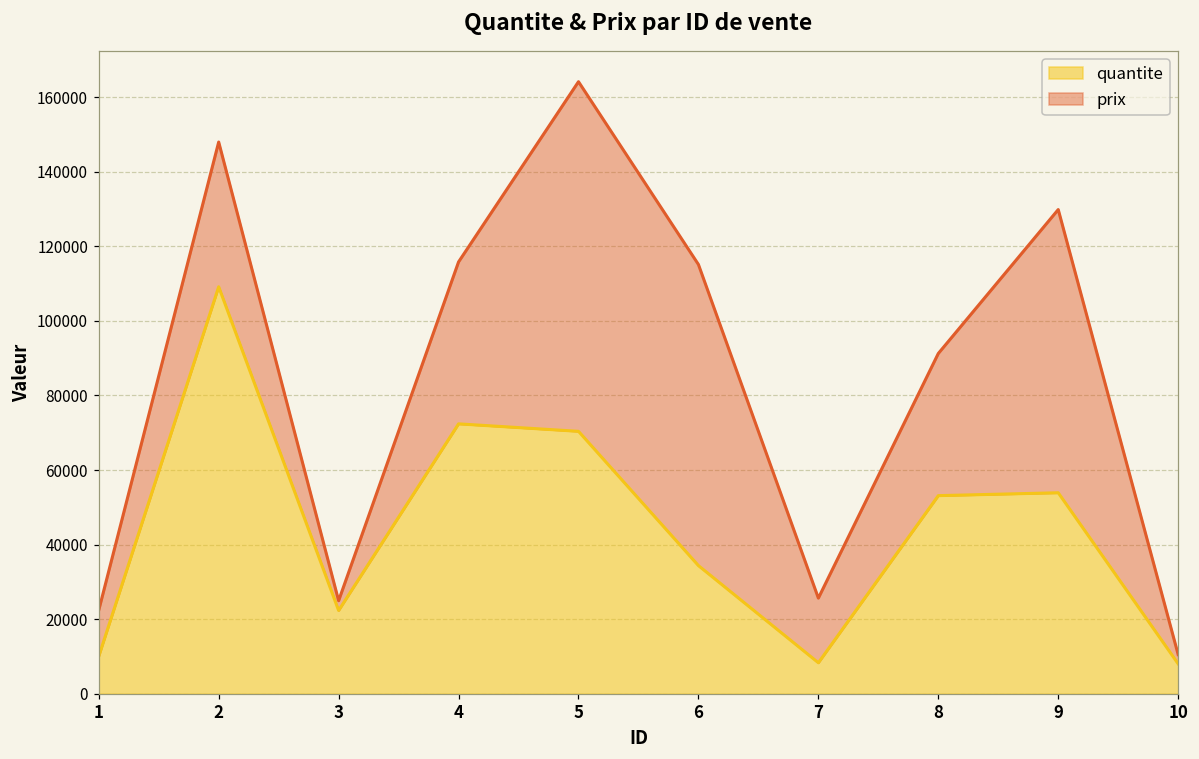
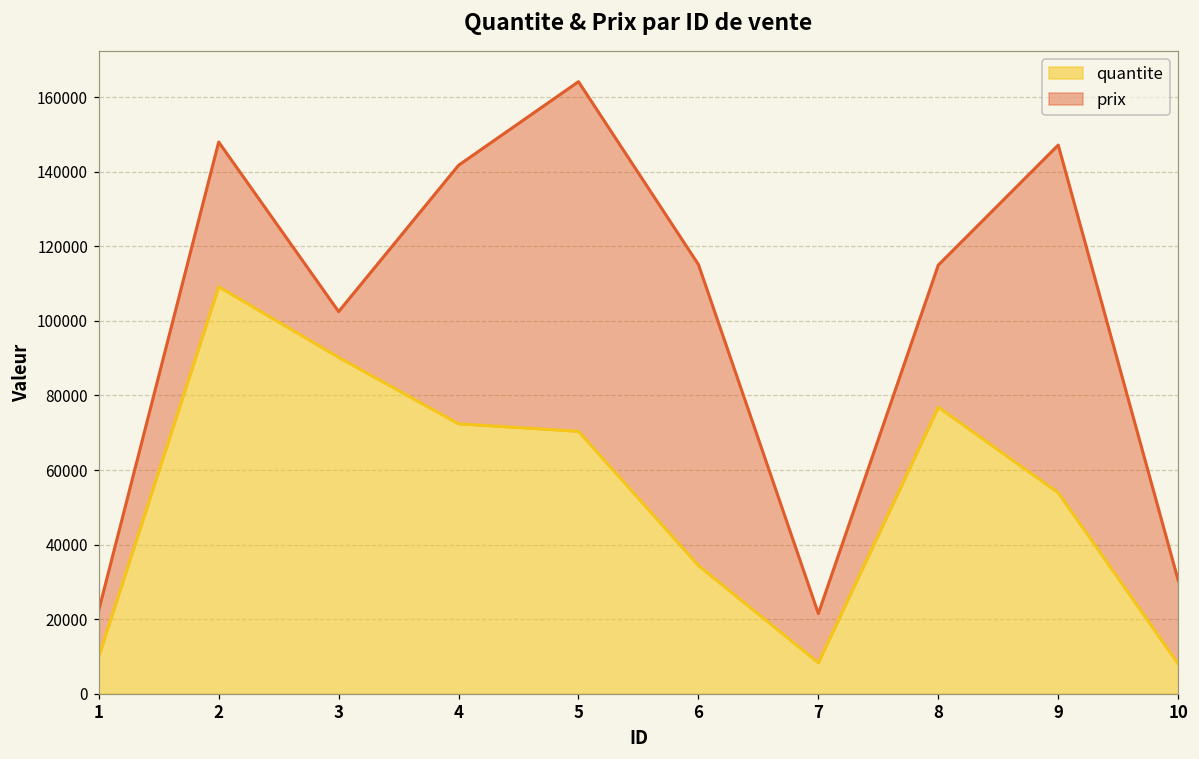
  {
    "quantite": {
      "1": 10000,
      "2": 109000,
-     "3": 22000,
+     "3": 90000,
      "4": 72000,
      "5": 70000,
      "6": 34000,
      "7": 8000,
-     "8": 53000,
+     "8": 77000,
      "9": 54000,
      "10": 8000
    },
    "prix": {
      "1": 12000,
      "2": 39000,
-     "3": 3000,
-     "4": 43000,
+     "3": 12000,
+     "4": 69000,
      "5": 94000,
      "6": 81000,
-     "7": 17000,
+     "7": 13000,
      "8": 38000,
-     "9": 76000,
-     "10": 2000
+     "9": 93000,
+     "10": 22000
    }
  }
